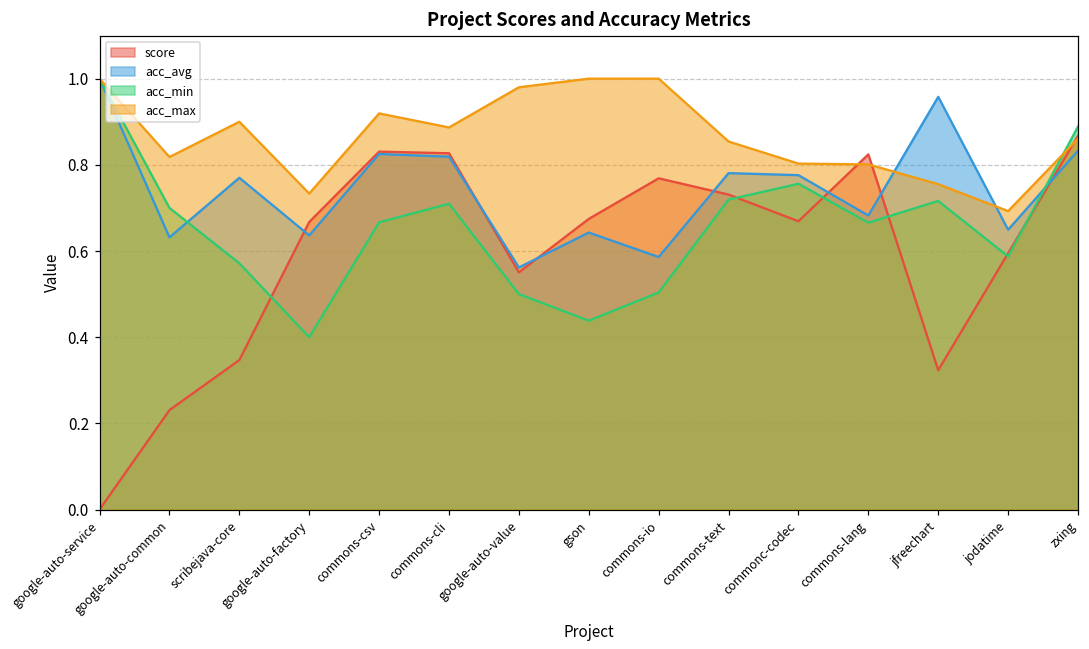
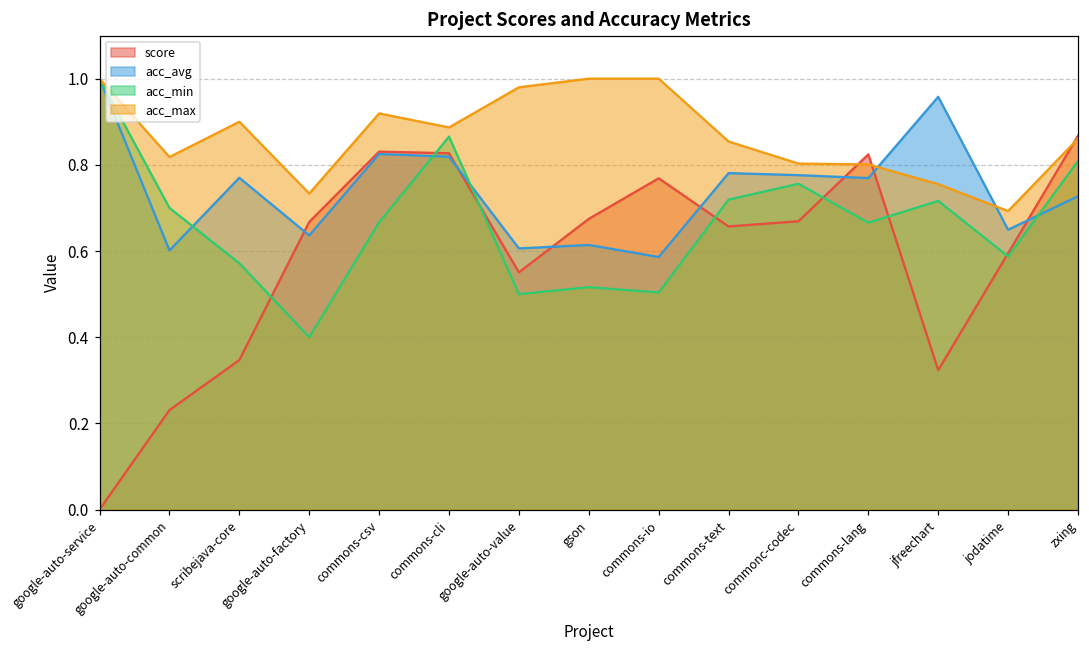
  {
    "score": {
      "google-auto-service": 0.00,
      "google-auto-common": 0.23,
      "scribejava-core": 0.35,
      "google-auto-factory": 0.67,
      "commons-cli": 0.83,
      "google-auto-value": 0.55,
      "gson": 0.67,
      "commons-io": 0.77,
-     "commons-text": 0.73,
+     "commons-text": 0.66,
      "commonc-codec": 0.67,
      "commons-lang": 0.82,
      "jfreechart": 0.32,
      "jodatime": 0.59,
      "zxing": 0.87
    },
    "acc_avg": {
-     "google-auto-common": 0.63,
+     "google-auto-common": 0.60,
      "scribejava-core": 0.77,
      "google-auto-factory": 0.64,
      "commons-cli": 0.82,
-     "google-auto-value": 0.56,
-     "gson": 0.64,
+     "google-auto-value": 0.61,
+     "gson": 0.61,
      "commons-io": 0.59,
      "commons-text": 0.78,
      "commonc-codec": 0.78,
-     "commons-lang": 0.68,
+     "commons-lang": 0.77,
      "jfreechart": 0.96,
      "jodatime": 0.65,
-     "zxing": 0.83
+     "zxing": 0.73
    },
    "acc_min": {
      "google-auto-common": 0.70,
      "scribejava-core": 0.57,
      "google-auto-factory": 0.40,
      "commons-csv": 0.67,
-     "commons-cli": 0.71,
+     "commons-cli": 0.87,
      "google-auto-value": 0.50,
-     "gson": 0.44,
+     "gson": 0.52,
      "commons-io": 0.50,
      "commons-text": 0.72,
      "commonc-codec": 0.76,
      "commons-lang": 0.67,
      "jfreechart": 0.72,
      "jodatime": 0.59,
-     "zxing": 0.89
+     "zxing": 0.81
    },
    "acc_max": {
      "google-auto-common": 0.82,
      "scribejava-core": 0.90,
      "google-auto-factory": 0.73,
      "commons-csv": 0.92,
      "commons-cli": 0.89,
      "google-auto-value": 0.98,
      "gson": 1.00,
      "commons-io": 1.00,
      "commons-text": 0.85,
      "commonc-codec": 0.80,
      "commons-lang": 0.80,
      "jfreechart": 0.76,
      "jodatime": 0.69,
      "zxing": 0.86
    }
  }
